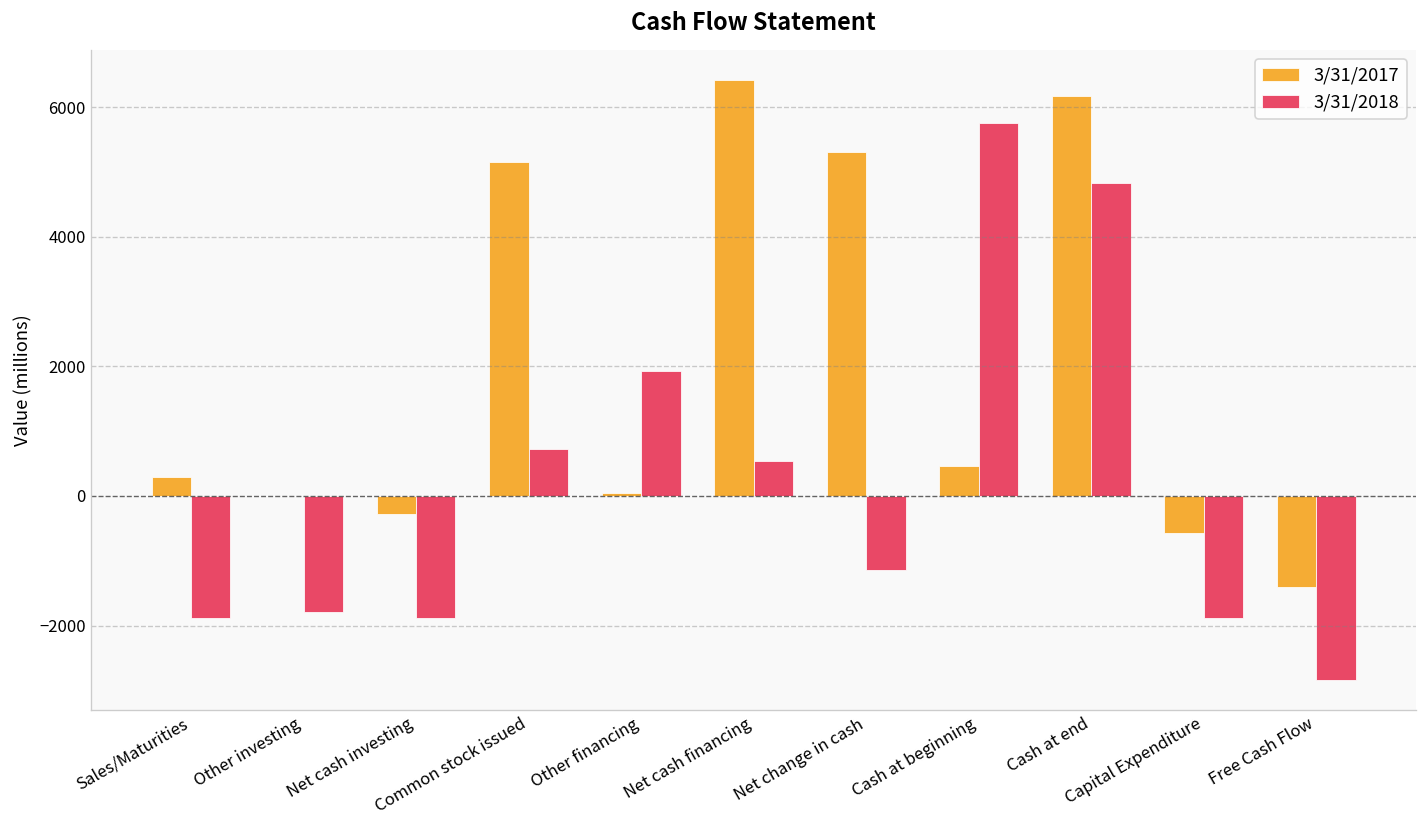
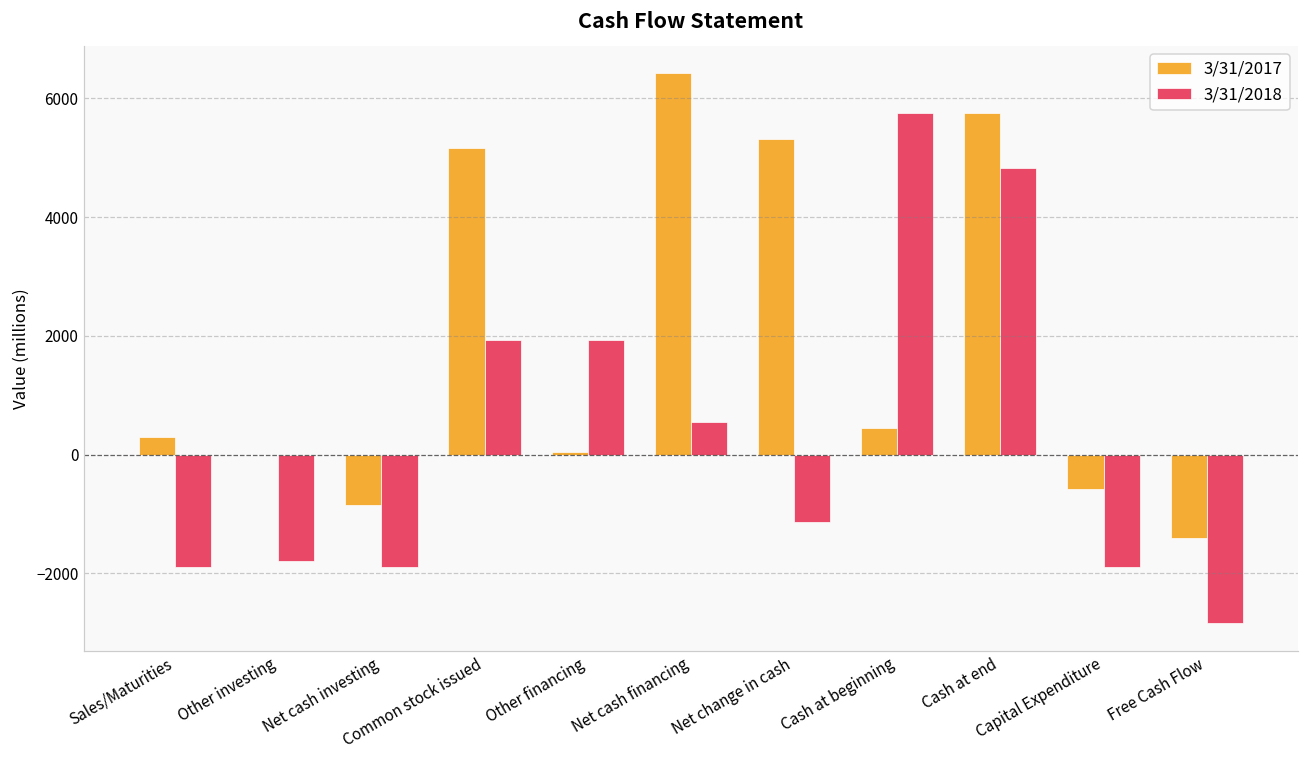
  {
    "3/31/2017": {
      "Sales/Maturities": 300,
-     "Net cash investing": -300,
+     "Net cash investing": -800,
      "Common stock issued": 5200,
      "Other financing": 0,
      "Net cash financing": 6400,
      "Net change in cash": 5300,
      "Cash at beginning": 500,
-     "Cash at end": 6200,
+     "Cash at end": 5800,
      "Capital Expenditure": -600,
      "Free Cash Flow": -1400
    },
    "3/31/2018": {
      "Sales/Maturities": -1900,
      "Other investing": -1800,
      "Net cash investing": -1900,
-     "Common stock issued": 700,
+     "Common stock issued": 1900,
      "Other financing": 1900,
      "Net cash financing": 500,
      "Net change in cash": -1100,
      "Cash at beginning": 5800,
      "Cash at end": 4800,
      "Capital Expenditure": -1900,
      "Free Cash Flow": -2800
    }
  }
